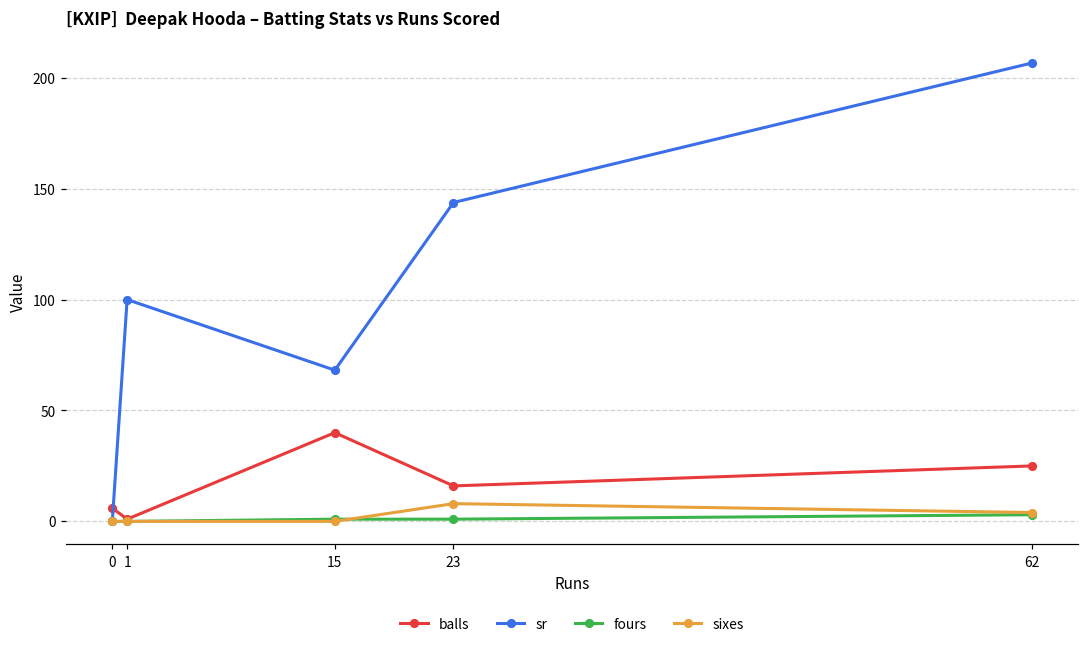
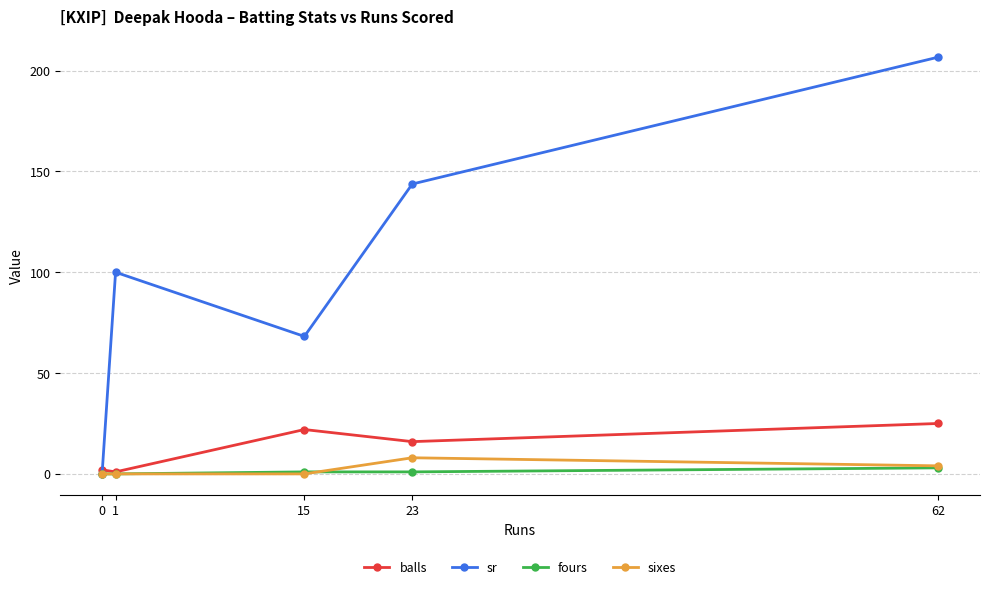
  {
    "balls": {
-     "0": 6,
-     "15": 40,
+     "0": 2,
+     "15": 22,
      "23": 16,
      "62": 25
    },
    "sr": {
      "1": 100,
      "15": 68,
      "23": 144,
      "62": 207
    },
    "fours": {
      "23": 1
    },
    "sixes": {
      "23": 8
    }
  }
